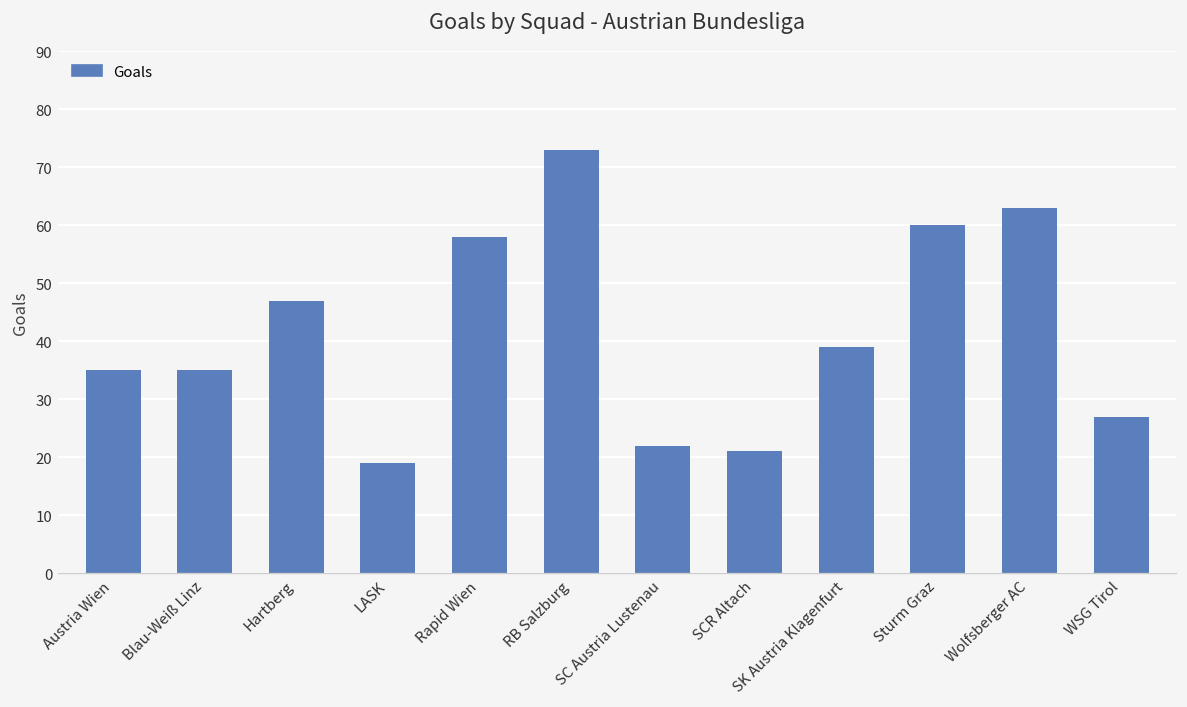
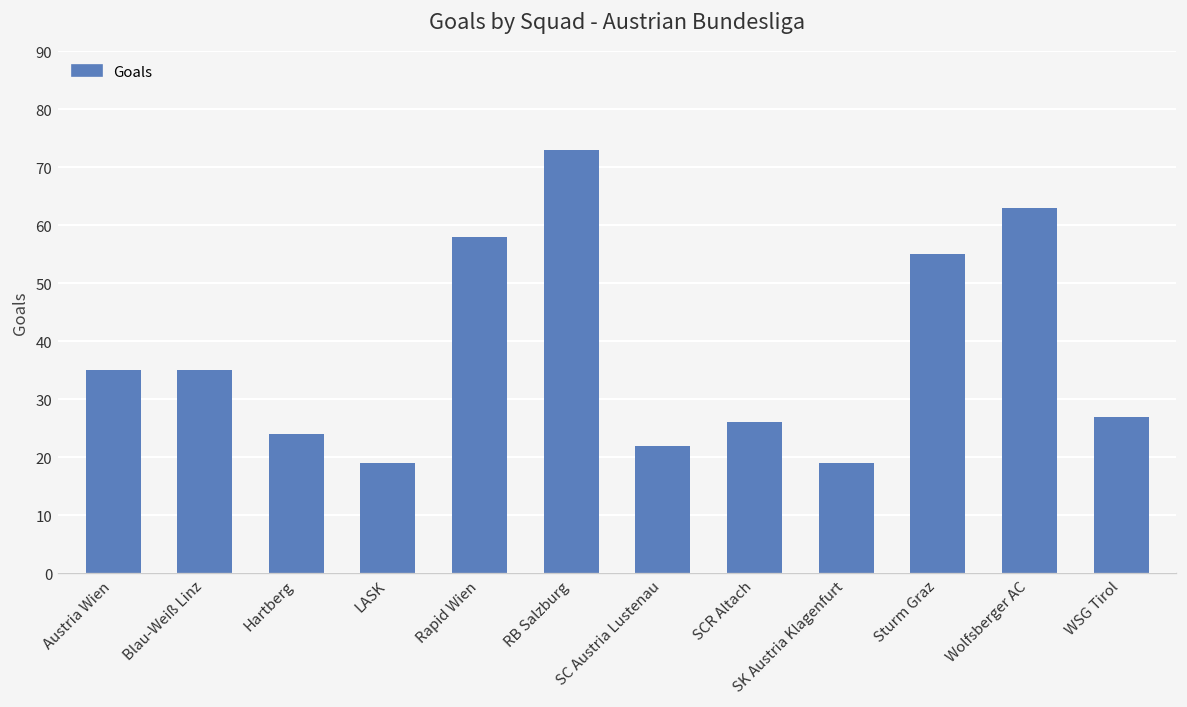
  {
    "Austria Wien": 35,
    "Blau-Weiß Linz": 35,
-   "Hartberg": 47,
+   "Hartberg": 24,
    "LASK": 19,
    "Rapid Wien": 58,
    "RB Salzburg": 73,
    "SC Austria Lustenau": 22,
-   "SCR Altach": 21,
-   "SK Austria Klagenfurt": 39,
-   "Sturm Graz": 60,
+   "SCR Altach": 26,
+   "SK Austria Klagenfurt": 19,
+   "Sturm Graz": 55,
    "Wolfsberger AC": 63,
    "WSG Tirol": 27
  }
